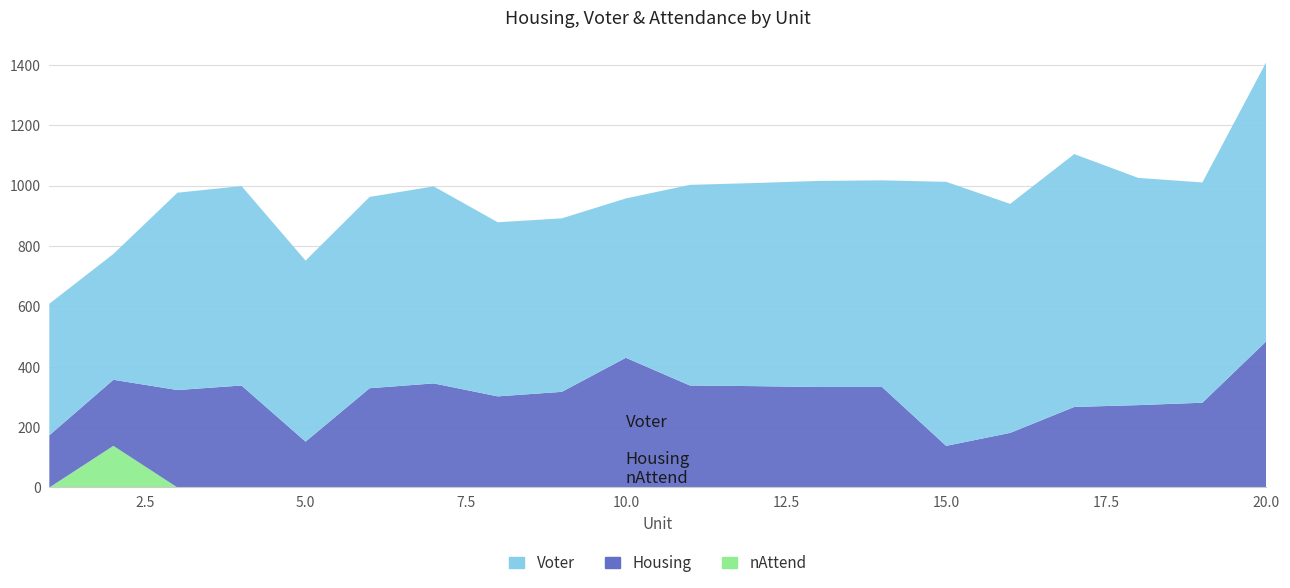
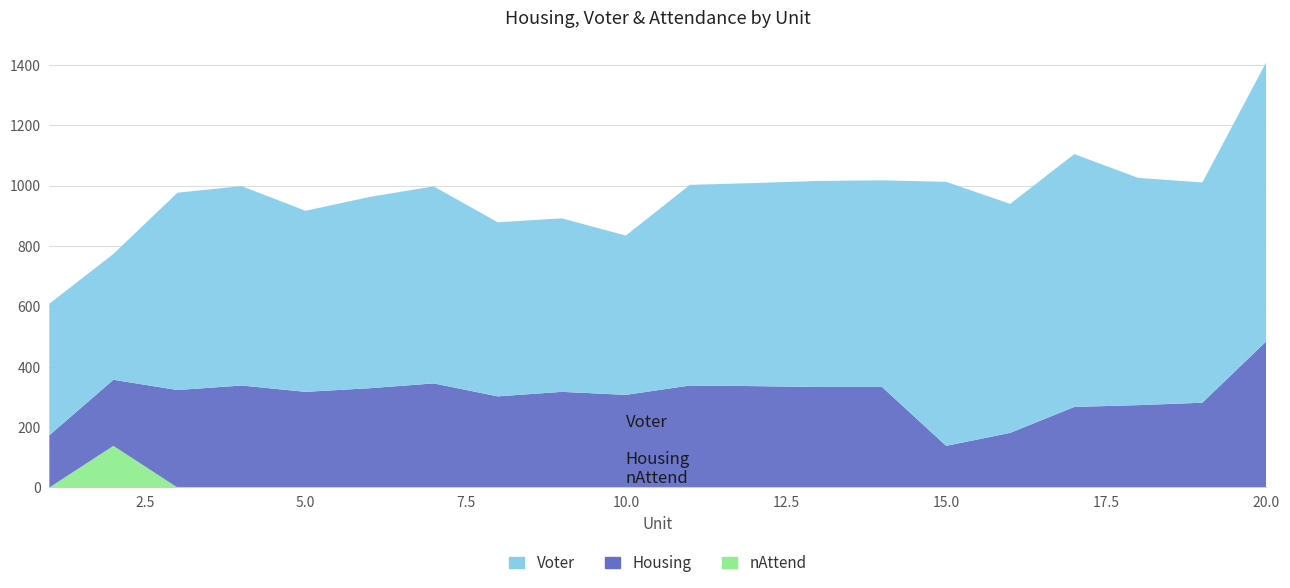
  {
    "nAttend": {
      "5.0": 0,
      "10.0": 0,
      "15.0": 0,
      "20.0": 0
    },
    "Housing": {
-     "5.0": 150,
-     "10.0": 430,
+     "5.0": 320,
+     "10.0": 310,
      "15.0": 140,
      "20.0": 490
    },
    "Voter": {
      "5.0": 600,
      "10.0": 530,
      "15.0": 880,
      "20.0": 930
    }
  }
